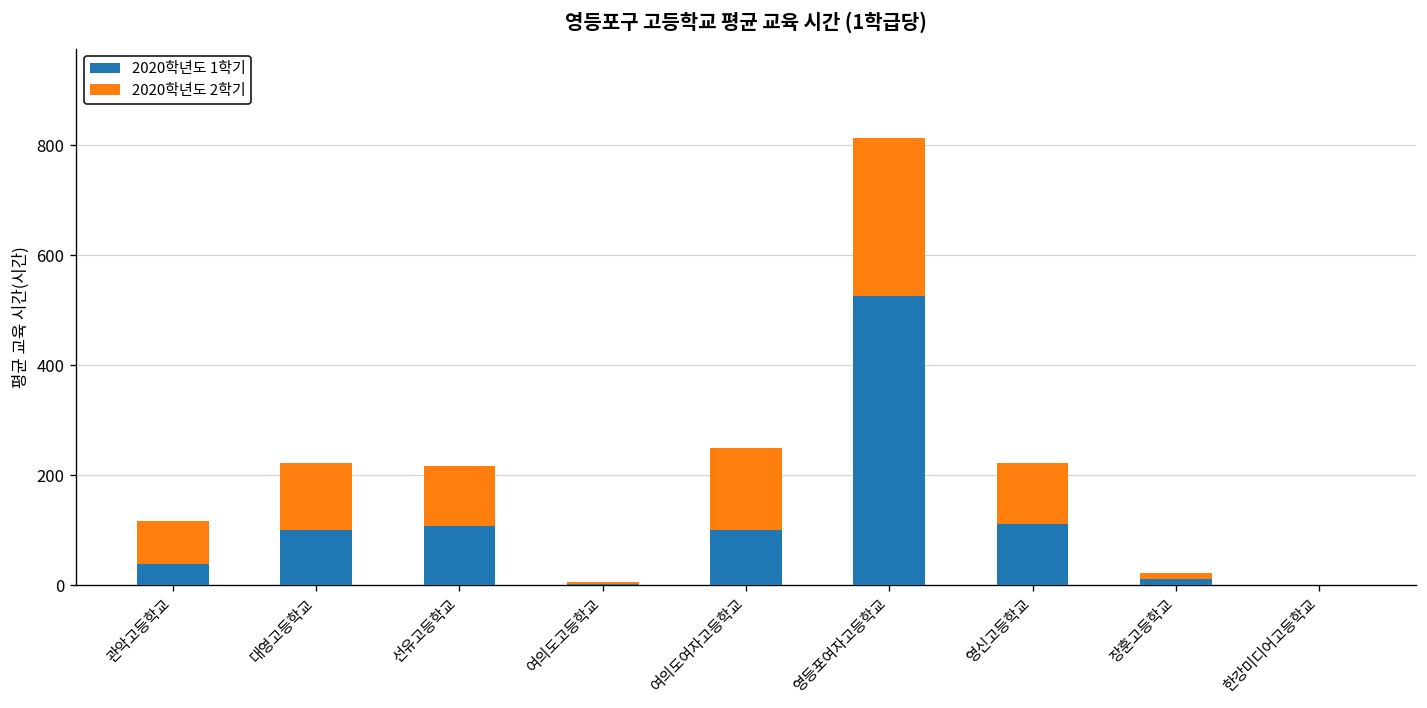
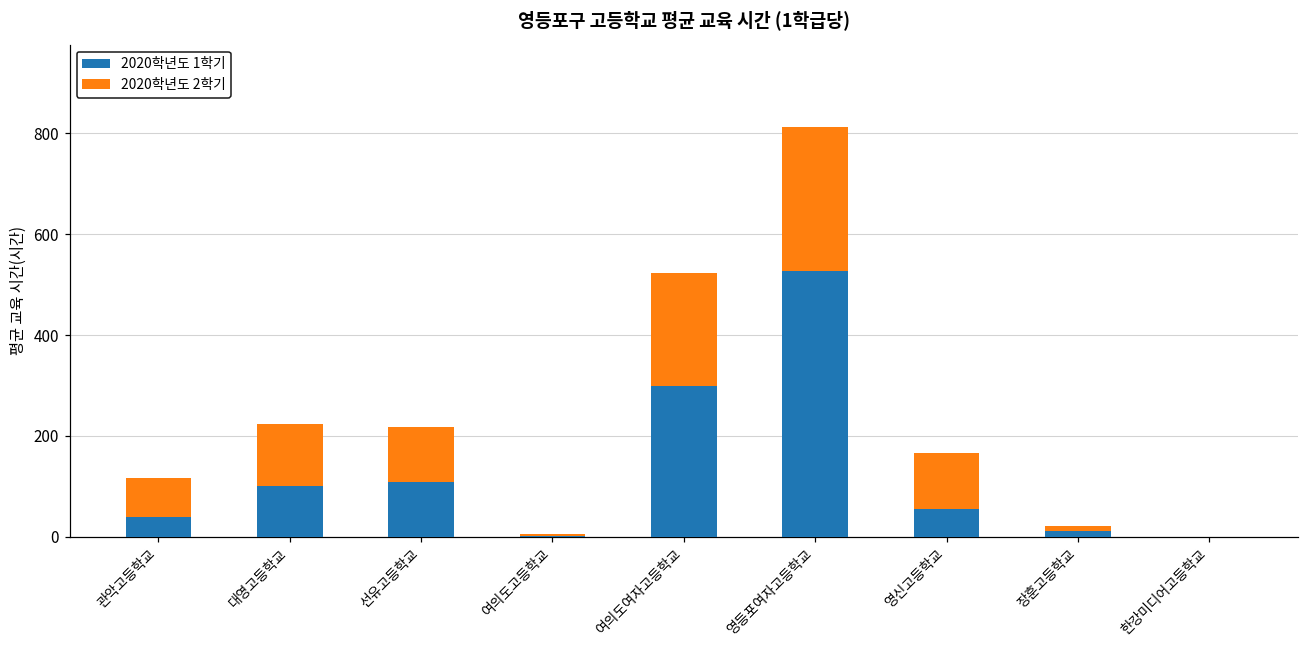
  {
    "2020학년도 1학기": {
      "관악고등학교": 40,
      "대영고등학교": 100,
      "선유고등학교": 110,
-     "여의도여자고등학교": 100,
+     "여의도여자고등학교": 300,
      "영등포여자고등학교": 530,
-     "영신고등학교": 110,
+     "영신고등학교": 50,
      "장훈고등학교": 10
    },
    "2020학년도 2학기": {
      "관악고등학교": 80,
      "대영고등학교": 120,
      "선유고등학교": 110,
-     "여의도여자고등학교": 150,
+     "여의도여자고등학교": 220,
      "영등포여자고등학교": 290,
      "영신고등학교": 110,
      "장훈고등학교": 10
    }
  }
